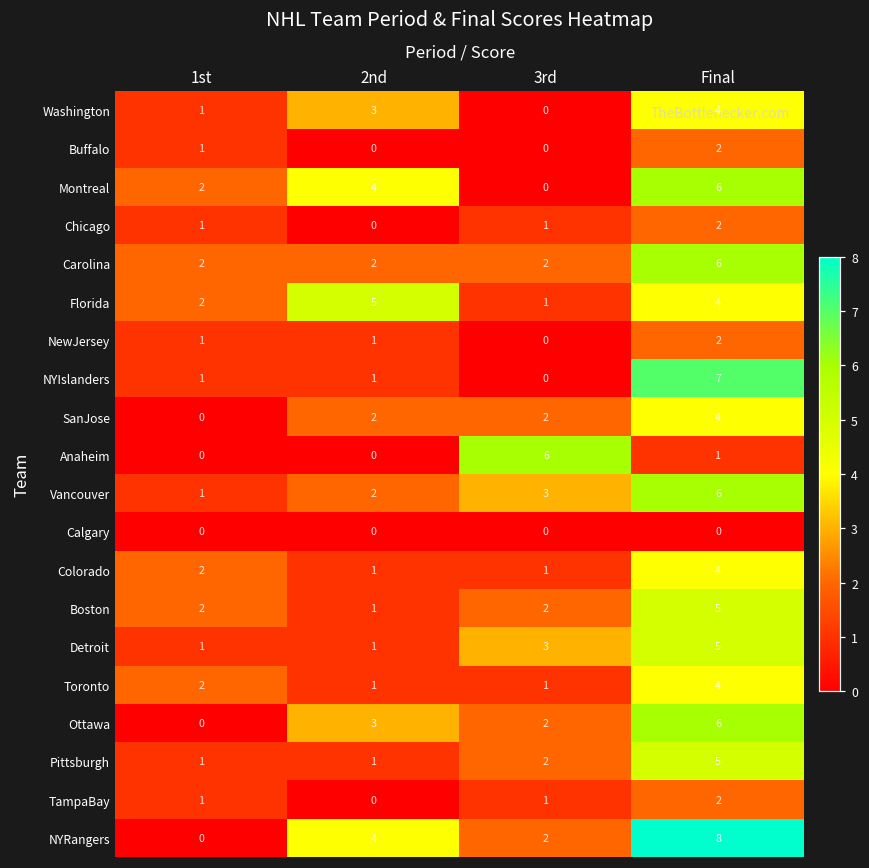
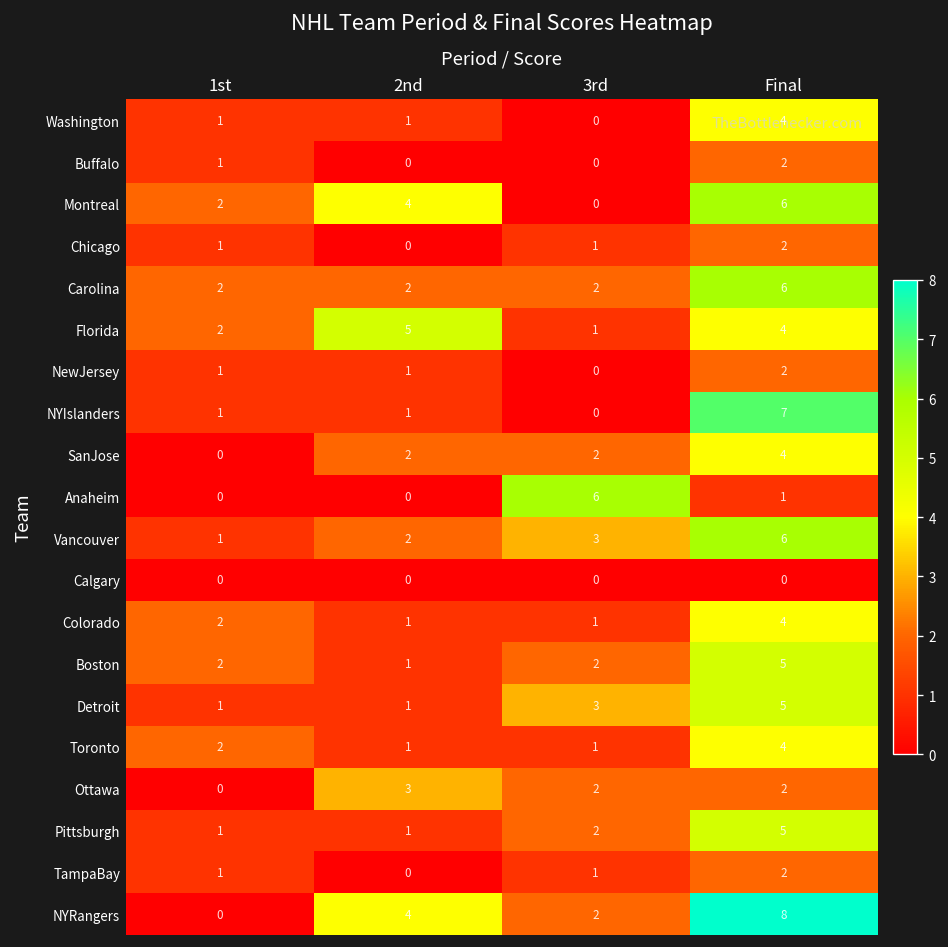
  {
    "Washington": {
      "1st": 1,
-     "2nd": 3,
+     "2nd": 1,
      "3rd": 0
    },
    "Buffalo": {
      "1st": 1,
      "2nd": 0,
      "3rd": 0,
      "Final": 2
    },
    "Montreal": {
      "1st": 2,
      "2nd": 4,
      "3rd": 0,
      "Final": 6
    },
    "Chicago": {
      "1st": 1,
      "2nd": 0,
      "3rd": 1,
      "Final": 2
    },
    "Carolina": {
      "1st": 2,
      "2nd": 2,
      "3rd": 2,
      "Final": 6
    },
    "Florida": {
      "1st": 2,
      "2nd": 5,
      "3rd": 1,
      "Final": 4
    },
    "NewJersey": {
      "1st": 1,
      "2nd": 1,
      "3rd": 0,
      "Final": 2
    },
    "NYIslanders": {
      "1st": 1,
      "2nd": 1,
      "3rd": 0,
      "Final": 7
    },
    "SanJose": {
      "1st": 0,
      "2nd": 2,
      "3rd": 2,
      "Final": 4
    },
    "Anaheim": {
      "1st": 0,
      "2nd": 0,
      "3rd": 6,
      "Final": 1
    },
    "Vancouver": {
      "1st": 1,
      "2nd": 2,
      "3rd": 3,
      "Final": 6
    },
    "Calgary": {
      "1st": 0,
      "2nd": 0,
      "3rd": 0,
      "Final": 0
    },
    "Colorado": {
      "1st": 2,
      "2nd": 1,
      "3rd": 1,
      "Final": 4
    },
    "Boston": {
      "1st": 2,
      "2nd": 1,
      "3rd": 2,
      "Final": 5
    },
    "Detroit": {
      "1st": 1,
      "2nd": 1,
      "3rd": 3,
      "Final": 5
    },
    "Toronto": {
      "1st": 2,
      "2nd": 1,
      "3rd": 1,
      "Final": 4
    },
    "Ottawa": {
      "1st": 0,
      "2nd": 3,
      "3rd": 2,
-     "Final": 6
+     "Final": 2
    },
    "Pittsburgh": {
      "1st": 1,
      "2nd": 1,
      "3rd": 2,
      "Final": 5
    },
    "TampaBay": {
      "1st": 1,
      "2nd": 0,
      "3rd": 1,
      "Final": 2
    },
    "NYRangers": {
      "1st": 0,
      "2nd": 4,
      "3rd": 2,
      "Final": 8
    }
  }
